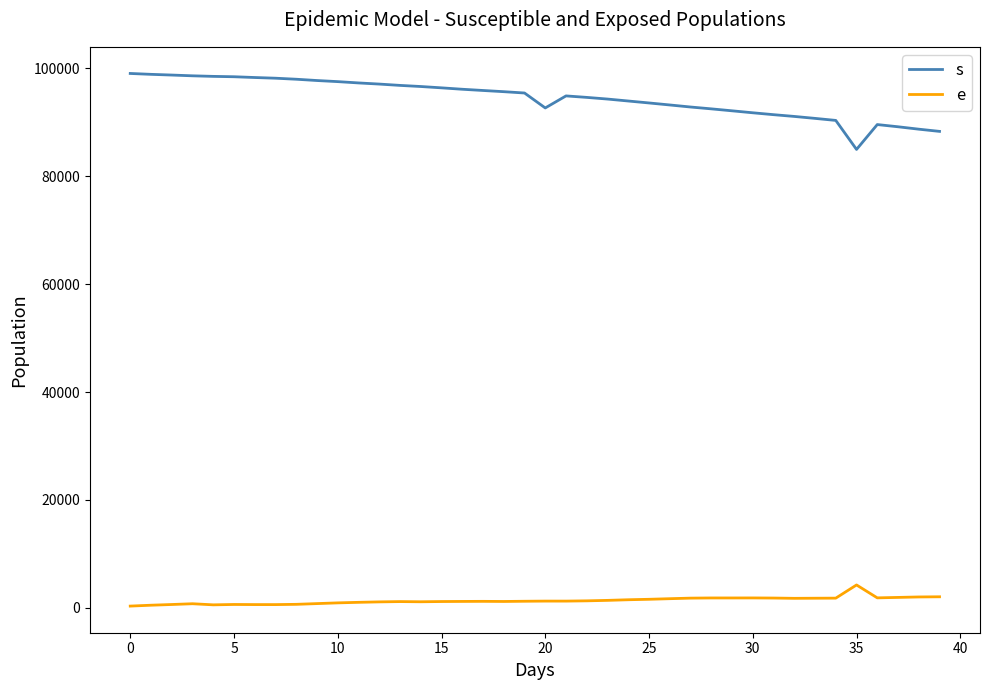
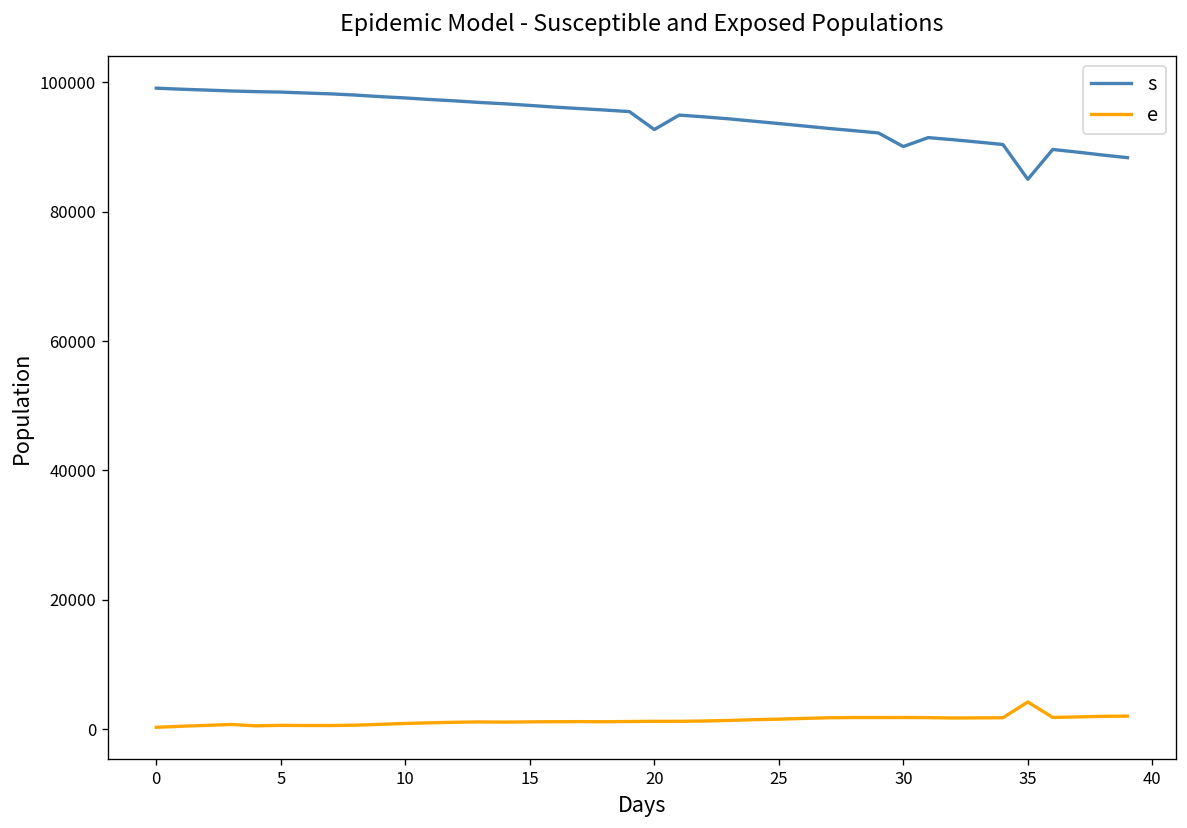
  {
    "s": {
      "0": 99000,
      "5": 98000,
      "10": 98000,
      "15": 96000,
      "20": 93000,
      "25": 94000,
-     "30": 92000,
+     "30": 90000,
      "35": 85000
    },
    "e": {
      "0": 0,
      "5": 1000,
      "10": 1000,
      "15": 1000,
      "20": 1000,
      "25": 2000,
      "30": 2000,
      "35": 4000
    }
  }
